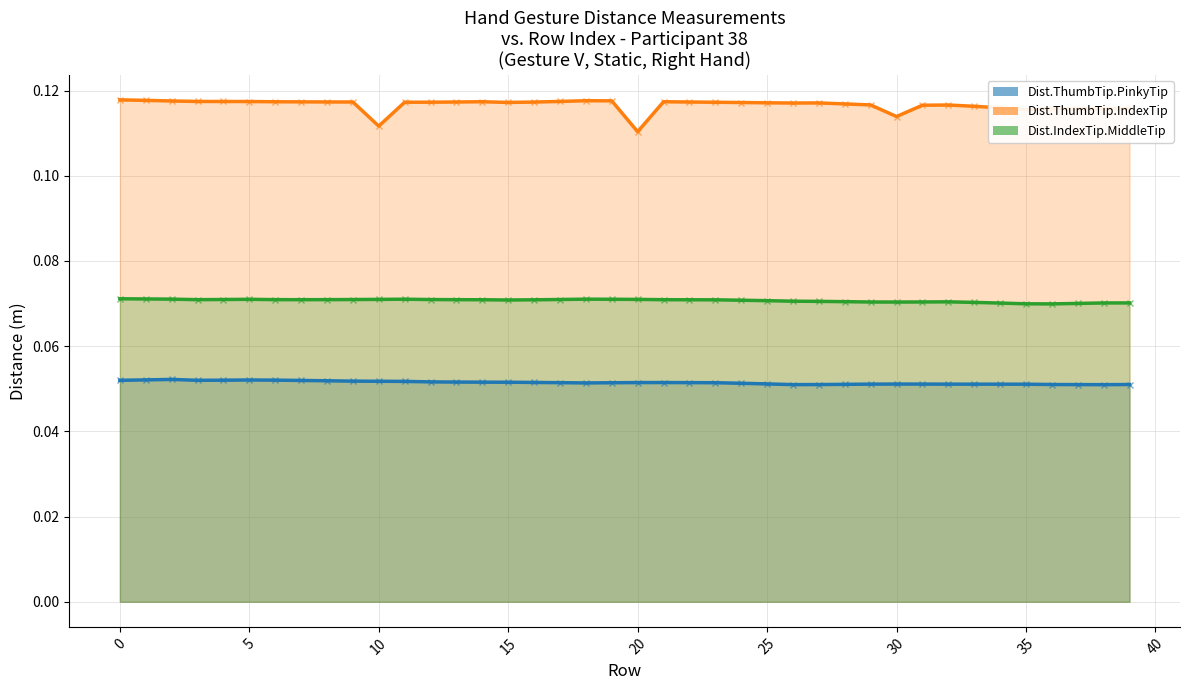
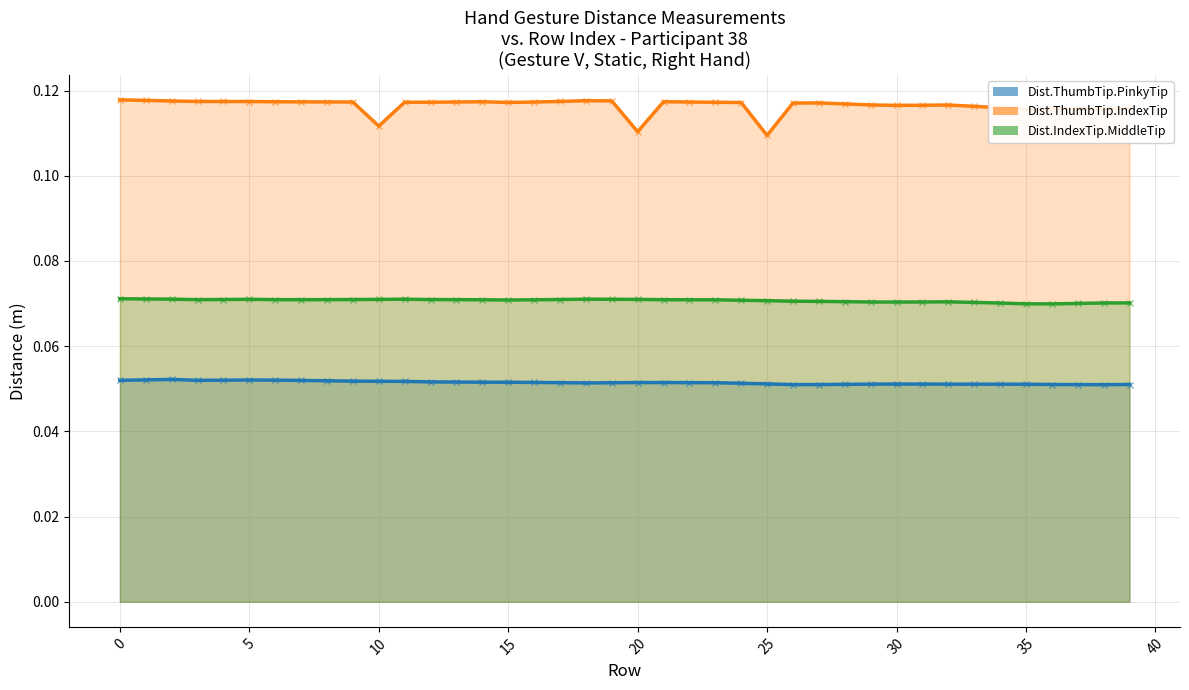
  {
    "Dist.ThumbTip.IndexTip": {
      "0": 0.118,
      "5": 0.117,
      "10": 0.112,
      "15": 0.117,
      "20": 0.110,
-     "25": 0.117,
-     "30": 0.114
+     "25": 0.109,
+     "30": 0.117
    }
  }
